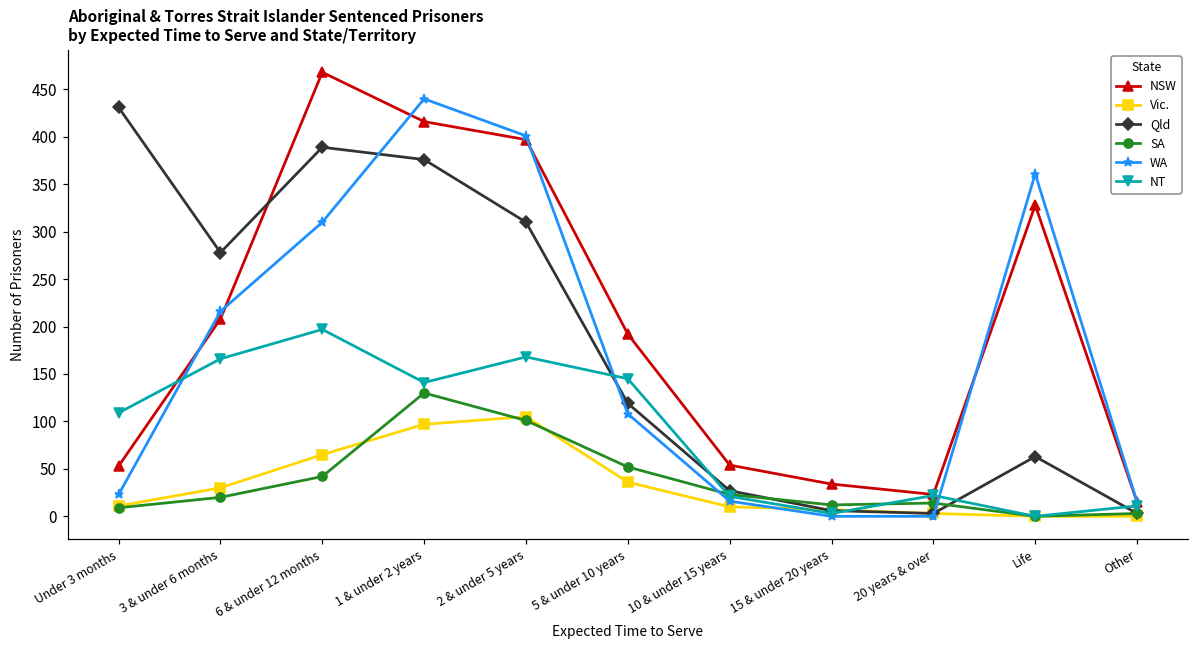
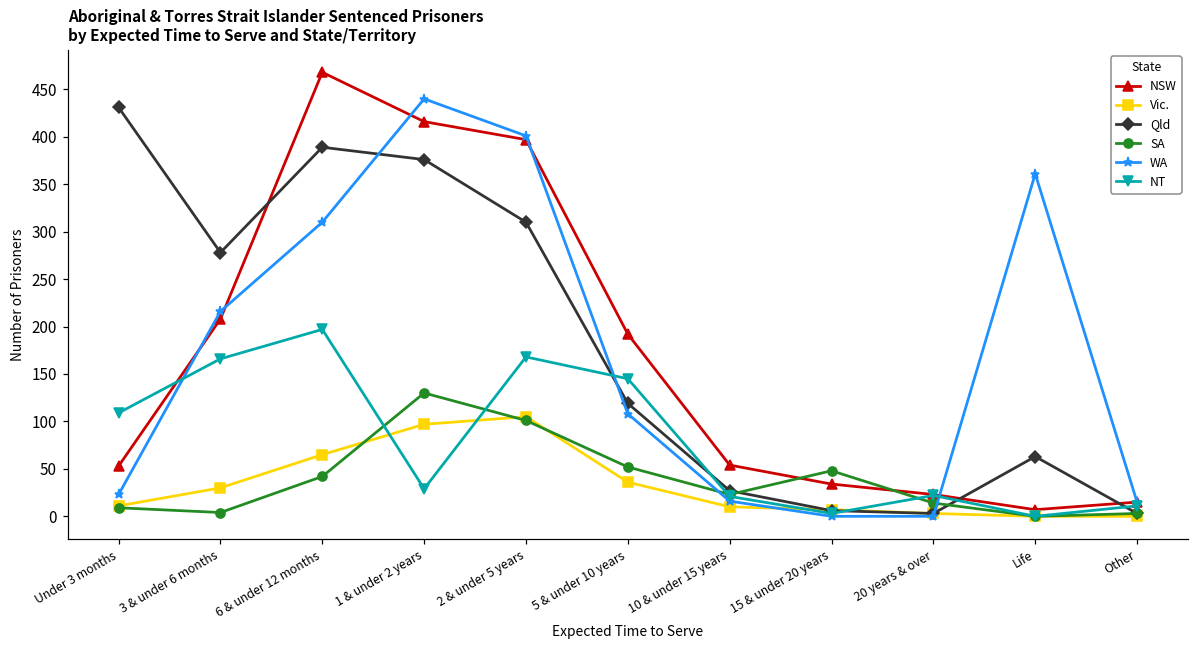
  {
    "NSW": {
      "Under 3 months": 50,
      "3 & under 6 months": 210,
      "6 & under 12 months": 470,
      "1 & under 2 years": 420,
      "2 & under 5 years": 400,
      "5 & under 10 years": 190,
      "10 & under 15 years": 50,
      "15 & under 20 years": 30,
-     "Life": 330
+     "Life": 10
    },
    "Vic.": {
      "3 & under 6 months": 30,
      "6 & under 12 months": 70,
      "1 & under 2 years": 100,
      "2 & under 5 years": 110,
      "5 & under 10 years": 40,
      "10 & under 15 years": 10,
      "Other": 0
    },
    "Qld": {
      "Under 3 months": 430,
      "3 & under 6 months": 280,
      "6 & under 12 months": 390,
      "1 & under 2 years": 380,
      "2 & under 5 years": 310,
      "5 & under 10 years": 120,
      "10 & under 15 years": 30,
      "Life": 60
    },
    "SA": {
-     "3 & under 6 months": 20,
+     "3 & under 6 months": 0,
      "6 & under 12 months": 40,
      "1 & under 2 years": 130,
      "2 & under 5 years": 100,
      "5 & under 10 years": 50,
-     "15 & under 20 years": 10,
+     "15 & under 20 years": 50,
      "20 years & over": 10
    },
    "WA": {
      "Under 3 months": 20,
      "3 & under 6 months": 220,
      "6 & under 12 months": 310,
      "1 & under 2 years": 440,
      "2 & under 5 years": 400,
      "5 & under 10 years": 110,
      "10 & under 15 years": 20,
      "15 & under 20 years": 0,
      "20 years & over": 0,
      "Life": 360
    },
    "NT": {
      "Under 3 months": 110,
      "3 & under 6 months": 170,
      "6 & under 12 months": 200,
-     "1 & under 2 years": 140,
+     "1 & under 2 years": 30,
      "2 & under 5 years": 170,
      "5 & under 10 years": 150,
      "15 & under 20 years": 0,
      "Other": 10
    }
  }
